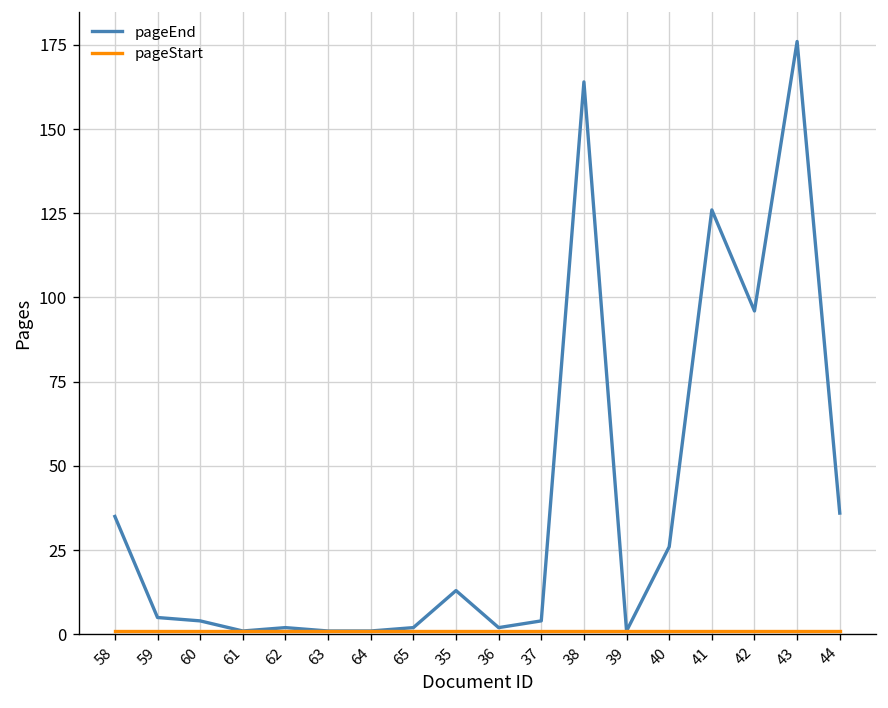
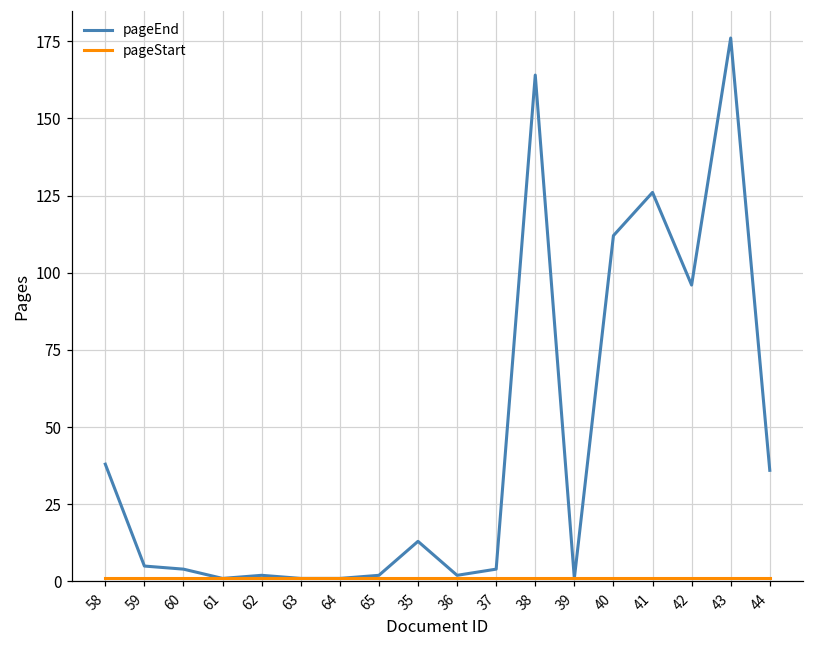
  {
    "pageEnd": {
-     "58": 35,
+     "58": 38,
      "59": 5,
      "60": 4,
      "62": 2,
      "65": 2,
      "35": 13,
      "36": 2,
      "37": 4,
      "38": 164,
-     "40": 26,
+     "40": 112,
      "41": 126,
      "42": 96,
      "43": 176,
      "44": 36
    },
    "pageStart": {
      "58": 1,
      "59": 1,
      "60": 1,
      "62": 1,
      "65": 1,
      "35": 1,
      "36": 1,
      "37": 1,
      "38": 1,
      "40": 1,
      "41": 1,
      "42": 1,
      "43": 1,
      "44": 1
    }
  }
